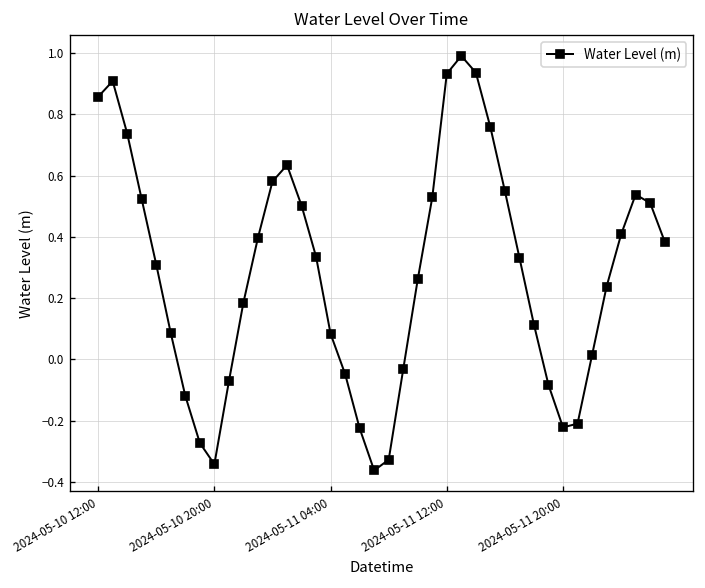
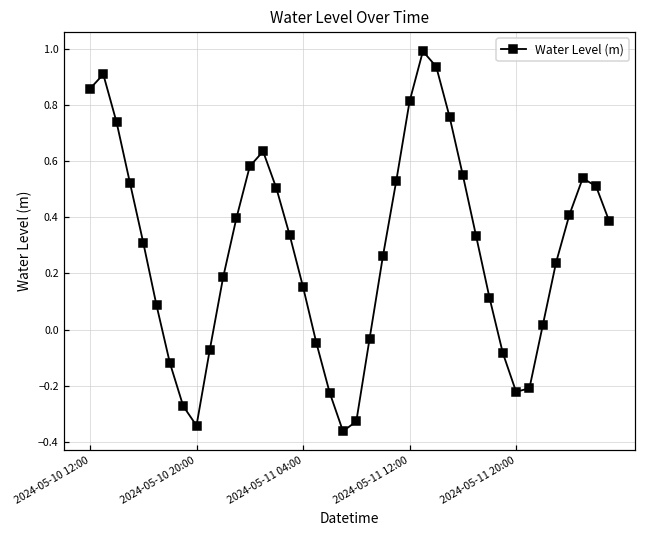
  {
    "2024-05-10 12:00": 0.86,
    "2024-05-10 20:00": -0.34,
-   "2024-05-11 04:00": 0.08,
-   "2024-05-11 12:00": 0.93,
+   "2024-05-11 04:00": 0.15,
+   "2024-05-11 12:00": 0.81,
    "2024-05-11 20:00": -0.22
  }
